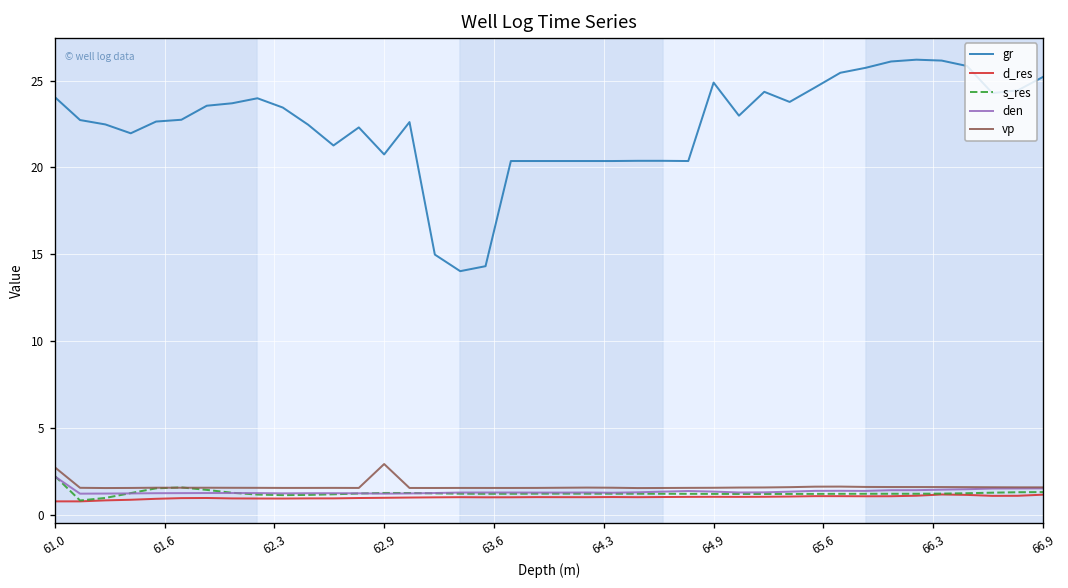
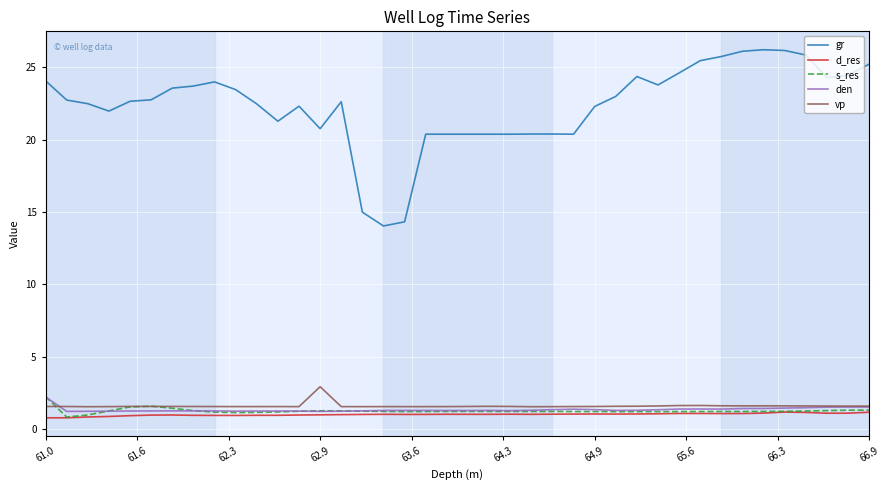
  {
    "gr": {
      "61.0": 24.1,
      "62.9": 20.8,
-     "64.9": 24.9,
+     "64.9": 22.3,
      "66.9": 25.2
    },
    "d_res": {
      "61.0": 0.8,
      "62.9": 1.0
    },
    "vp": {
-     "61.0": 2.7,
+     "61.0": 1.6,
      "62.9": 2.9,
      "64.9": 1.6
    }
  }
